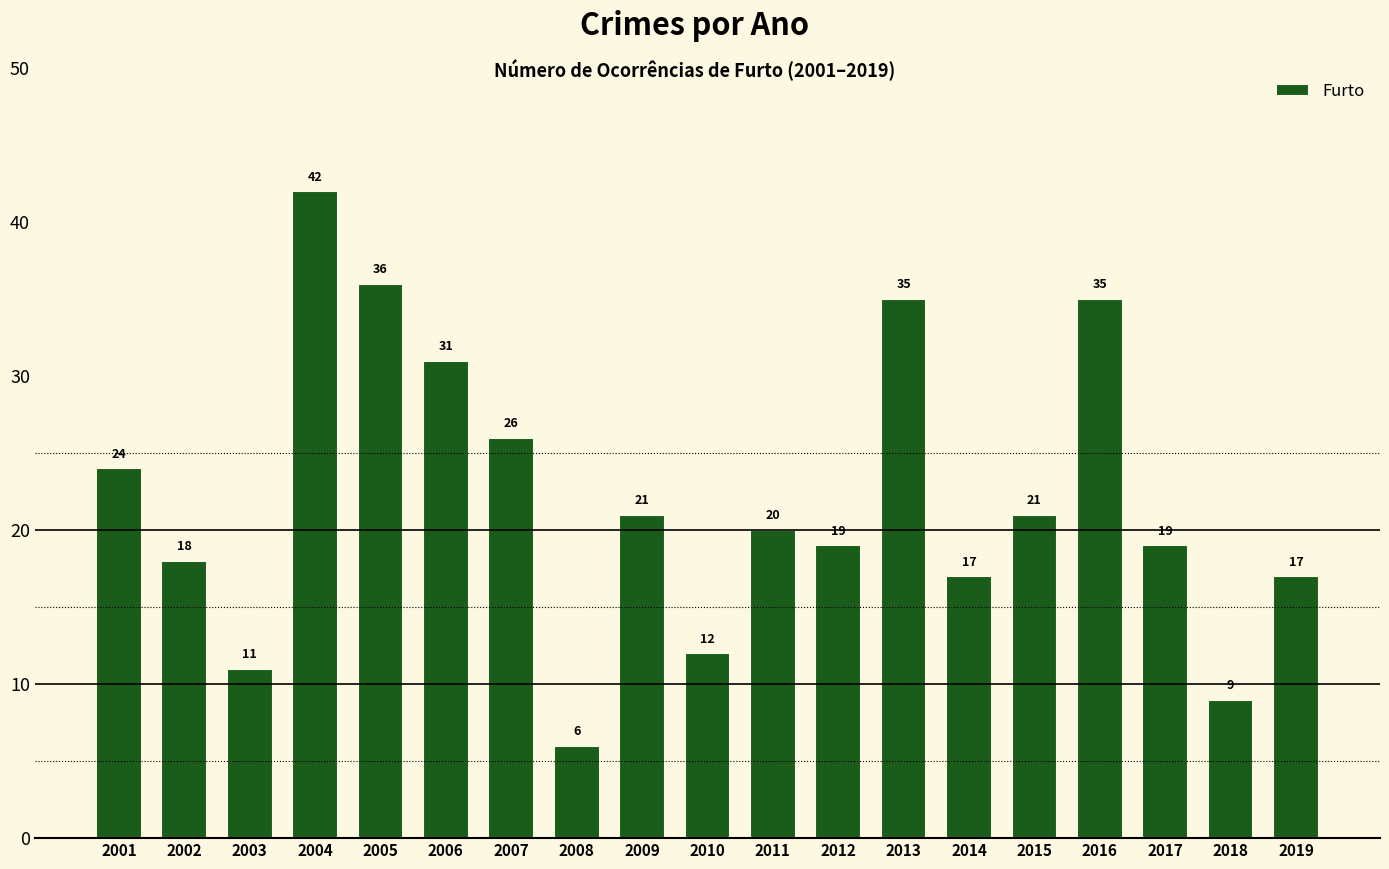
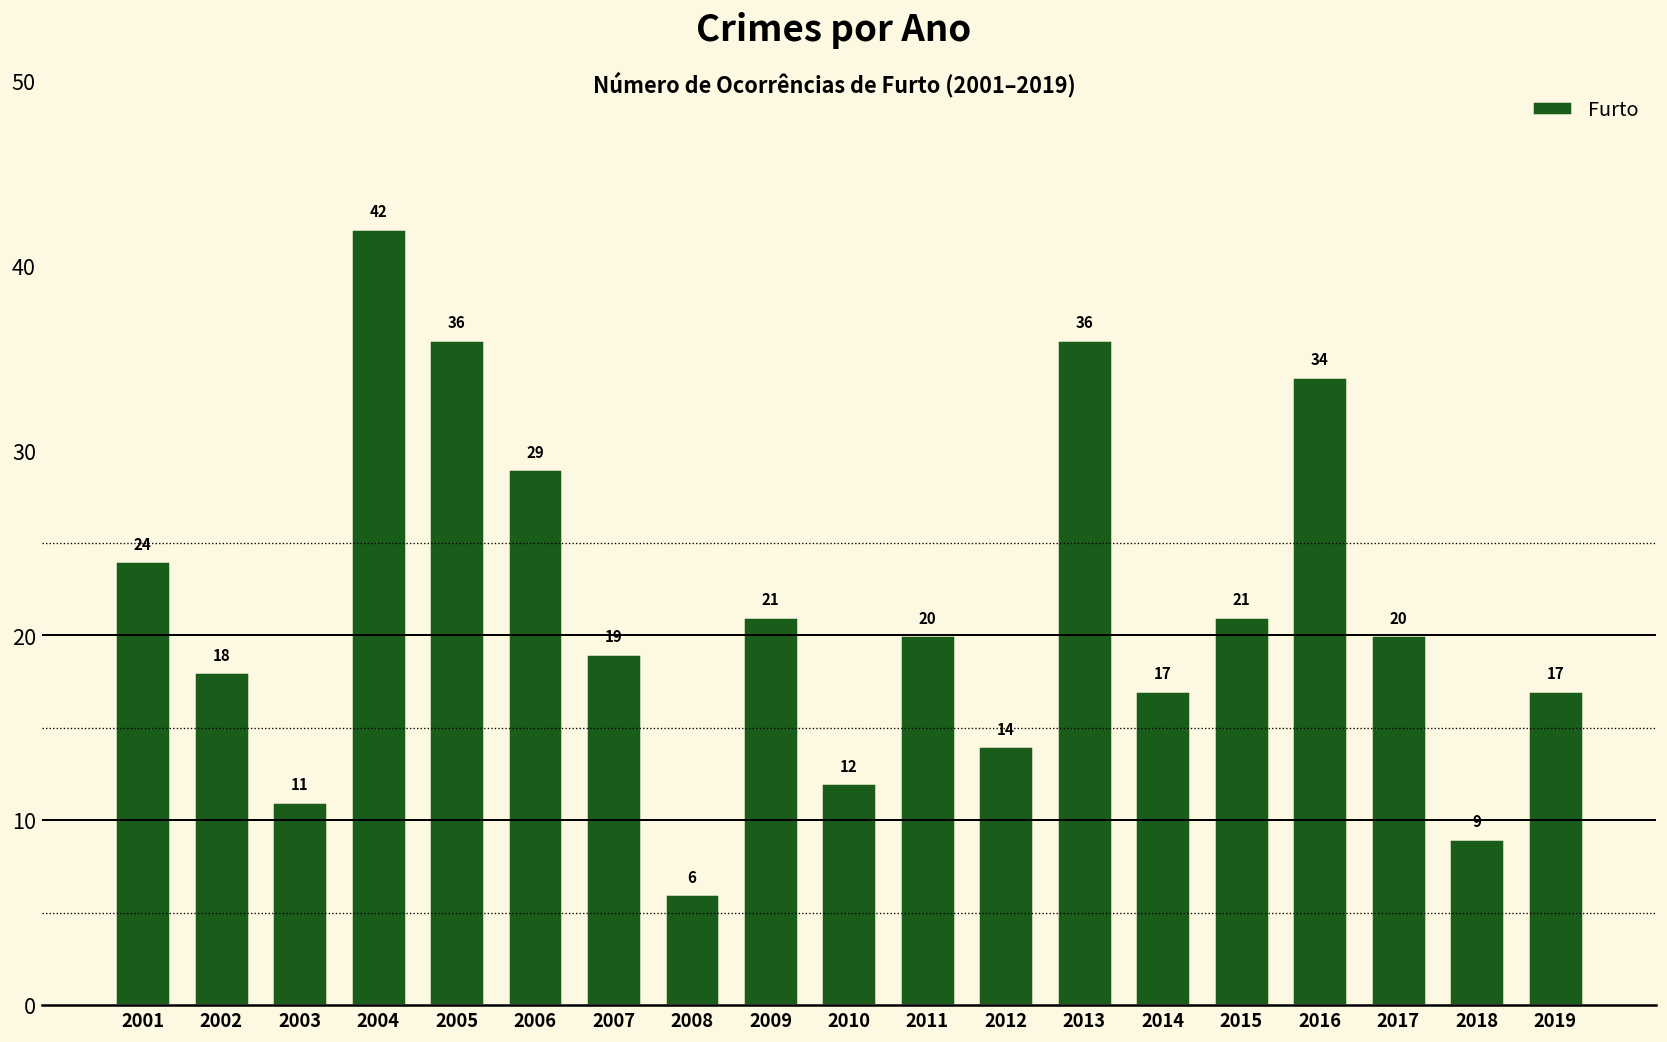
  {
    "2001": 24,
    "2002": 18,
    "2003": 11,
    "2004": 42,
    "2005": 36,
-   "2006": 31,
-   "2007": 26,
+   "2006": 29,
+   "2007": 19,
    "2008": 6,
    "2009": 21,
    "2010": 12,
    "2011": 20,
-   "2012": 19,
-   "2013": 35,
+   "2012": 14,
+   "2013": 36,
    "2014": 17,
    "2015": 21,
-   "2016": 35,
-   "2017": 19,
+   "2016": 34,
+   "2017": 20,
    "2018": 9,
    "2019": 17
  }
